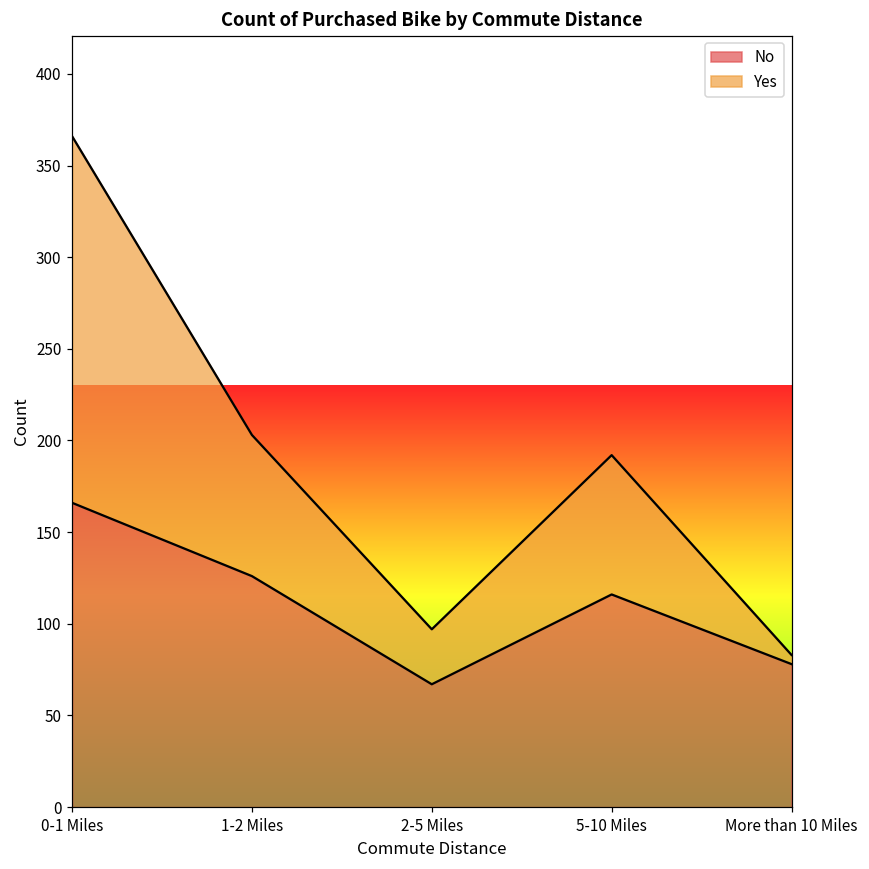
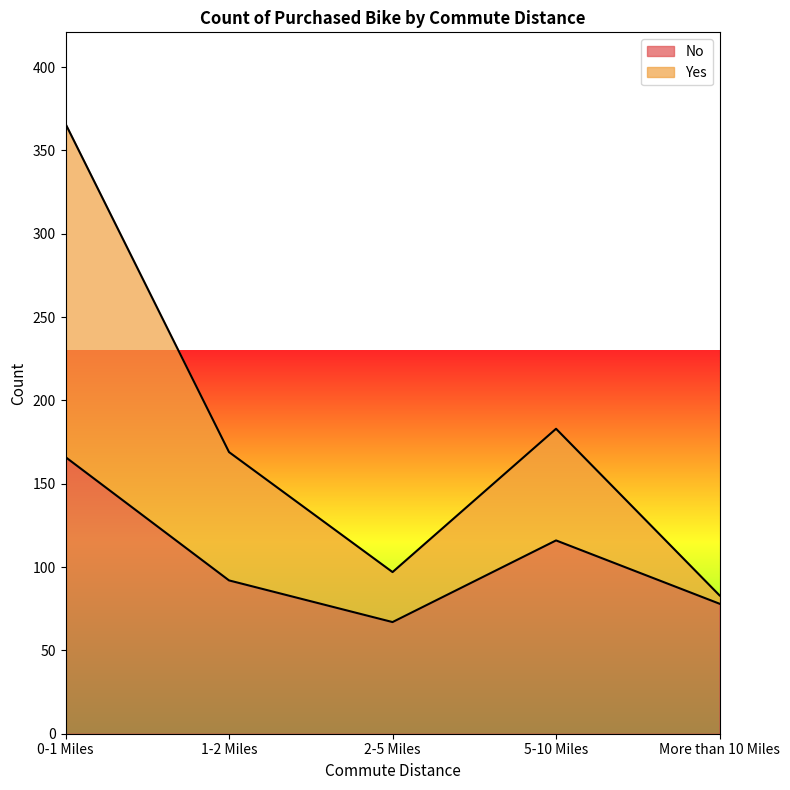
  {
    "No": {
      "0-1 Miles": 166,
-     "1-2 Miles": 126,
+     "1-2 Miles": 92,
      "2-5 Miles": 67,
      "5-10 Miles": 116,
      "More than 10 Miles": 78
    },
    "Yes": {
      "0-1 Miles": 200,
      "1-2 Miles": 77,
      "2-5 Miles": 30,
-     "5-10 Miles": 76,
+     "5-10 Miles": 67,
      "More than 10 Miles": 5
    }
  }
